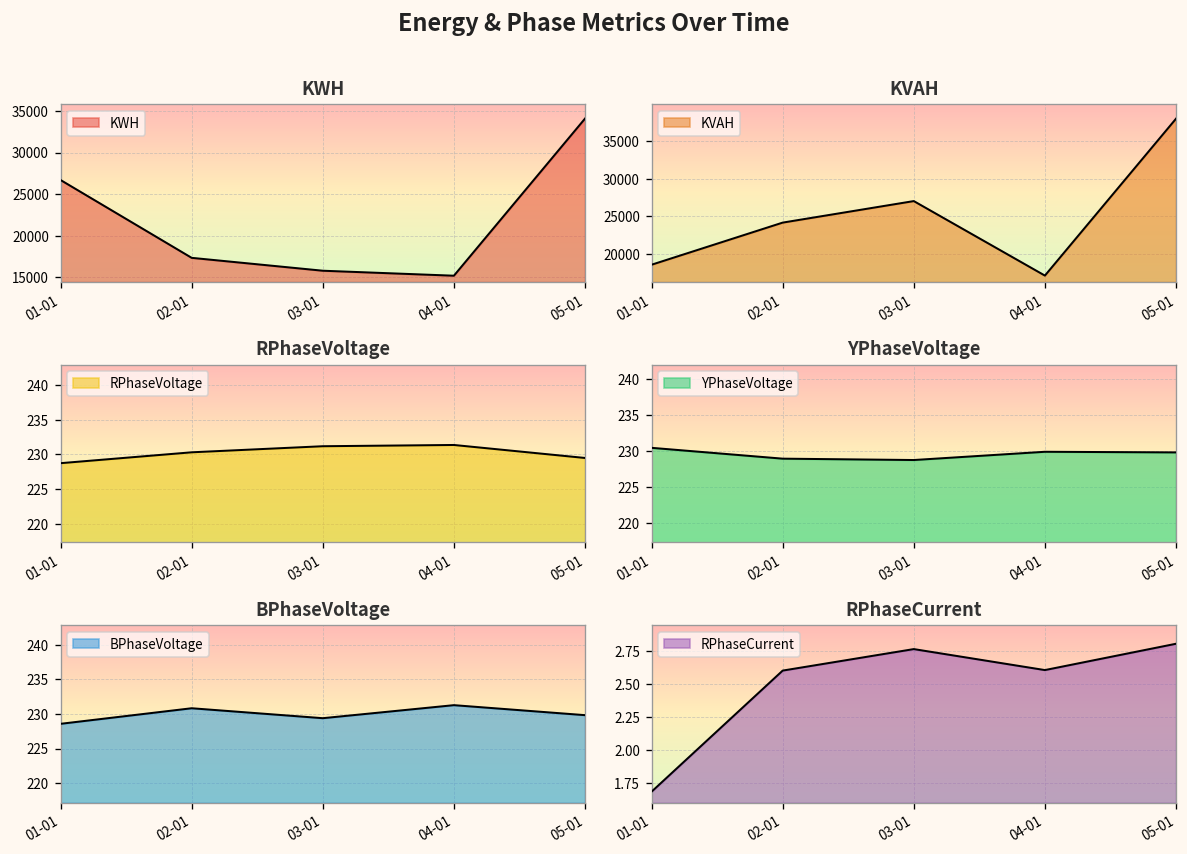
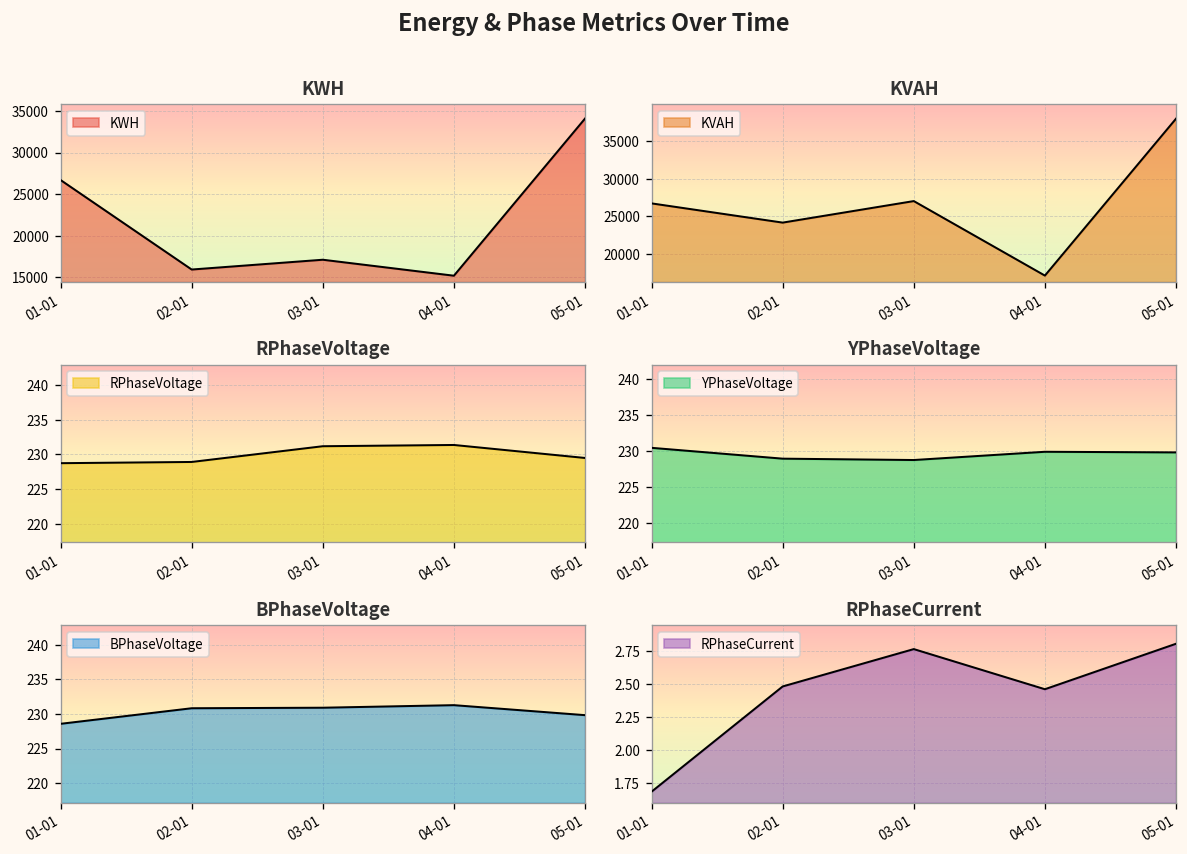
  {
    "KWH": {
      "01-01": 27000,
-     "02-01": 17000,
-     "03-01": 16000,
+     "02-01": 16000,
+     "03-01": 17000,
      "04-01": 15000,
      "05-01": 34000
    },
    "KVAH": {
-     "01-01": 19000,
+     "01-01": 27000,
      "02-01": 24000,
      "03-01": 27000,
      "04-01": 17000,
      "05-01": 38000
    },
    "RPhaseVoltage": {
      "01-01": 229,
-     "02-01": 230,
+     "02-01": 229,
      "03-01": 231,
      "04-01": 231,
      "05-01": 229
    },
    "YPhaseVoltage": {
      "01-01": 231,
      "02-01": 229,
      "03-01": 229,
      "04-01": 230,
      "05-01": 230
    },
    "BPhaseVoltage": {
      "01-01": 229,
      "02-01": 231,
-     "03-01": 229,
+     "03-01": 231,
      "04-01": 231,
      "05-01": 230
    },
    "RPhaseCurrent": {
      "01-01": 1.69,
-     "02-01": 2.60,
+     "02-01": 2.48,
      "03-01": 2.76,
-     "04-01": 2.60,
+     "04-01": 2.46,
      "05-01": 2.80
    }
  }
